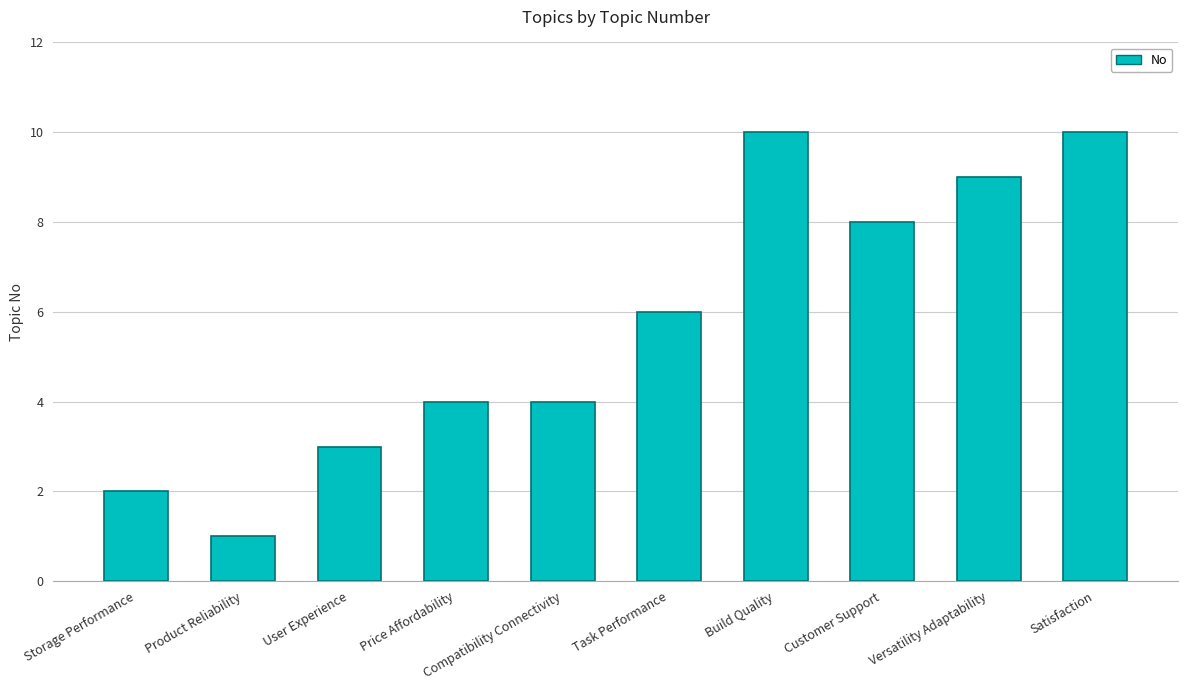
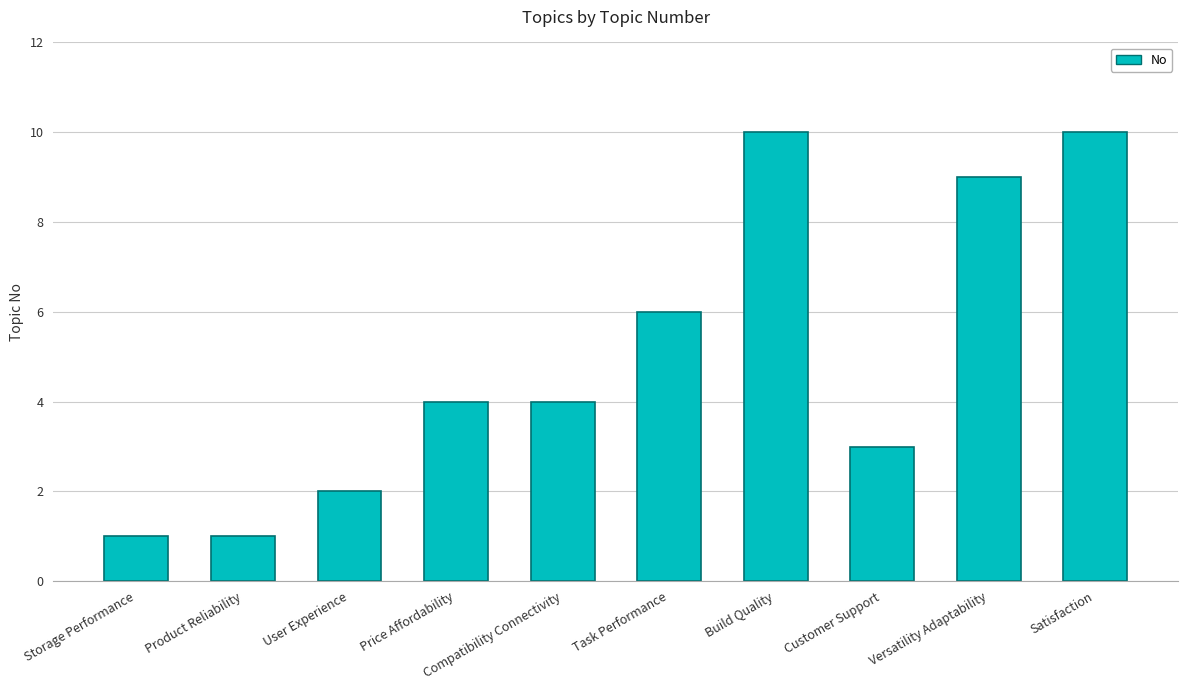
  {
-   "Storage Performance": 2,
+   "Storage Performance": 1,
    "Product Reliability": 1,
-   "User Experience": 3,
+   "User Experience": 2,
    "Price Affordability": 4,
    "Compatibility Connectivity": 4,
    "Task Performance": 6,
    "Build Quality": 10,
-   "Customer Support": 8,
+   "Customer Support": 3,
    "Versatility Adaptability": 9,
    "Satisfaction": 10
  }
